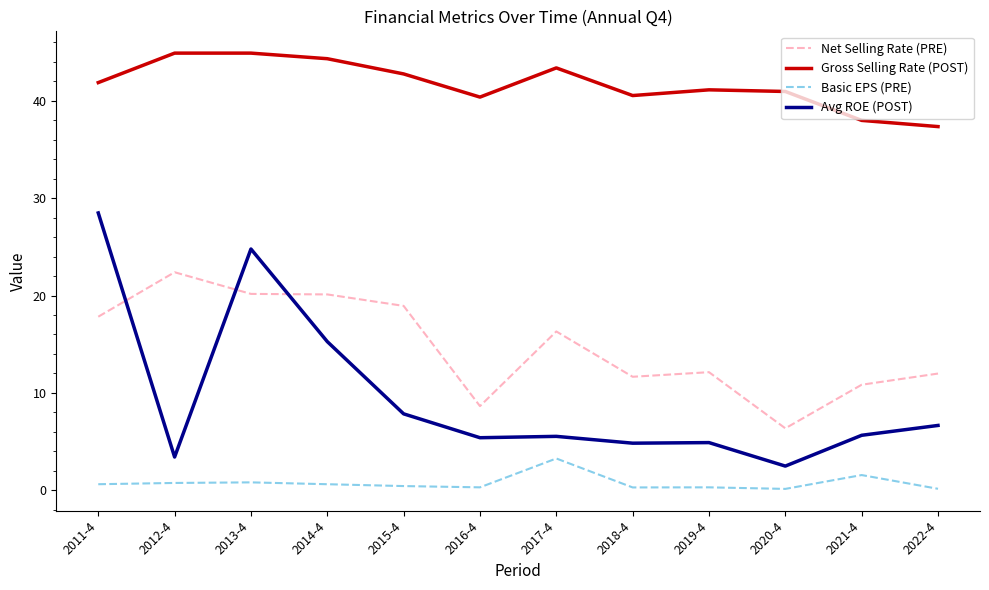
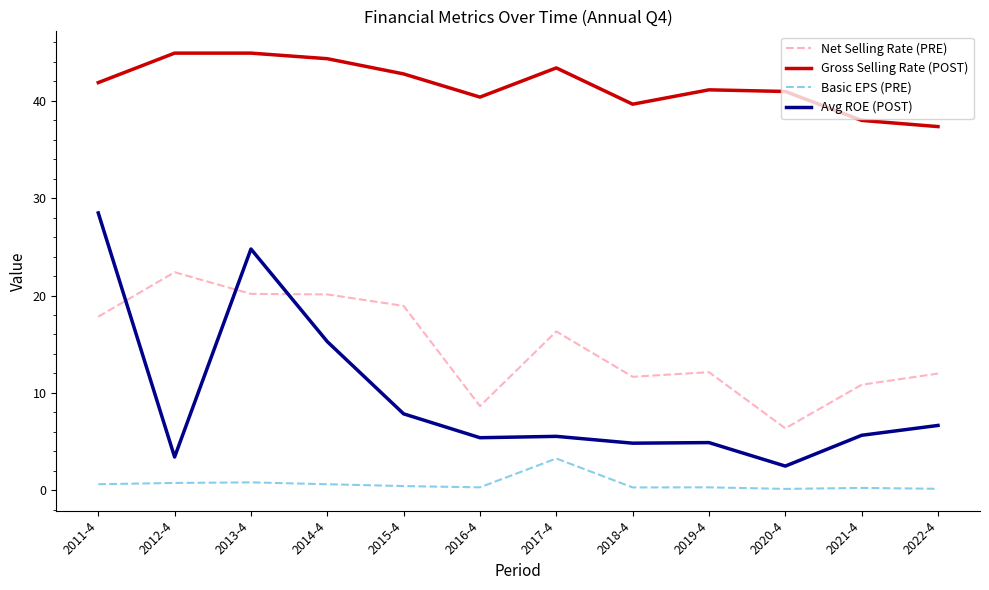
  {
    "Net Selling Rate (PRE)": {
      "2011-4": 18,
      "2012-4": 22,
      "2013-4": 20,
      "2014-4": 20,
      "2015-4": 19,
      "2016-4": 9,
      "2017-4": 16,
      "2018-4": 12,
      "2019-4": 12,
      "2020-4": 6,
      "2021-4": 11,
      "2022-4": 12
    },
    "Gross Selling Rate (POST)": {
      "2011-4": 42,
      "2012-4": 45,
      "2013-4": 45,
      "2014-4": 44,
      "2015-4": 43,
      "2016-4": 40,
      "2017-4": 43,
-     "2018-4": 41,
+     "2018-4": 40,
      "2019-4": 41,
      "2021-4": 38,
      "2022-4": 37
    },
    "Basic EPS (PRE)": {
      "2011-4": 1,
      "2012-4": 1,
      "2013-4": 1,
      "2014-4": 1,
      "2015-4": 0,
      "2016-4": 0,
      "2017-4": 3,
      "2018-4": 0,
      "2019-4": 0,
      "2020-4": 0,
-     "2021-4": 2,
+     "2021-4": 0,
      "2022-4": 0
    },
    "Avg ROE (POST)": {
      "2011-4": 28,
      "2012-4": 3,
      "2013-4": 25,
      "2014-4": 15,
      "2015-4": 8,
      "2016-4": 5,
      "2017-4": 6,
      "2018-4": 5,
      "2019-4": 5,
      "2020-4": 3,
      "2021-4": 6,
      "2022-4": 7
    }
  }
